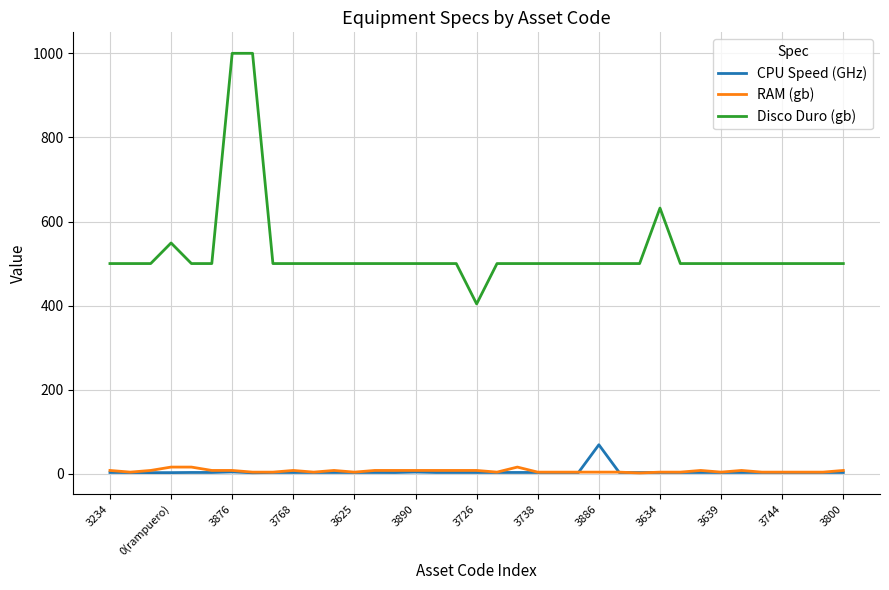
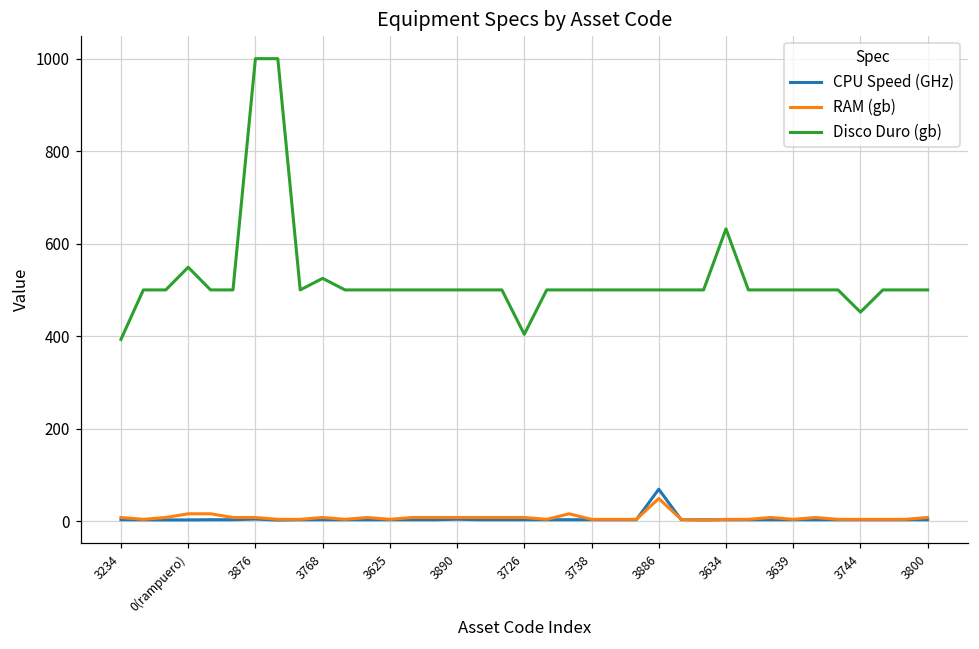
  {
    "CPU Speed (GHz)": {
      "0(rampuero)": 0,
      "3886": 70
    },
    "RAM (gb)": {
      "0(rampuero)": 20,
-     "3886": 0
+     "3886": 50
    },
    "Disco Duro (gb)": {
-     "3234": 500,
+     "3234": 390,
      "0(rampuero)": 550,
      "3876": 1000,
-     "3768": 500,
+     "3768": 530,
      "3625": 500,
      "3890": 500,
      "3726": 400,
      "3738": 500,
      "3886": 500,
      "3634": 630,
      "3639": 500,
-     "3744": 500,
+     "3744": 450,
      "3800": 500
    }
  }
